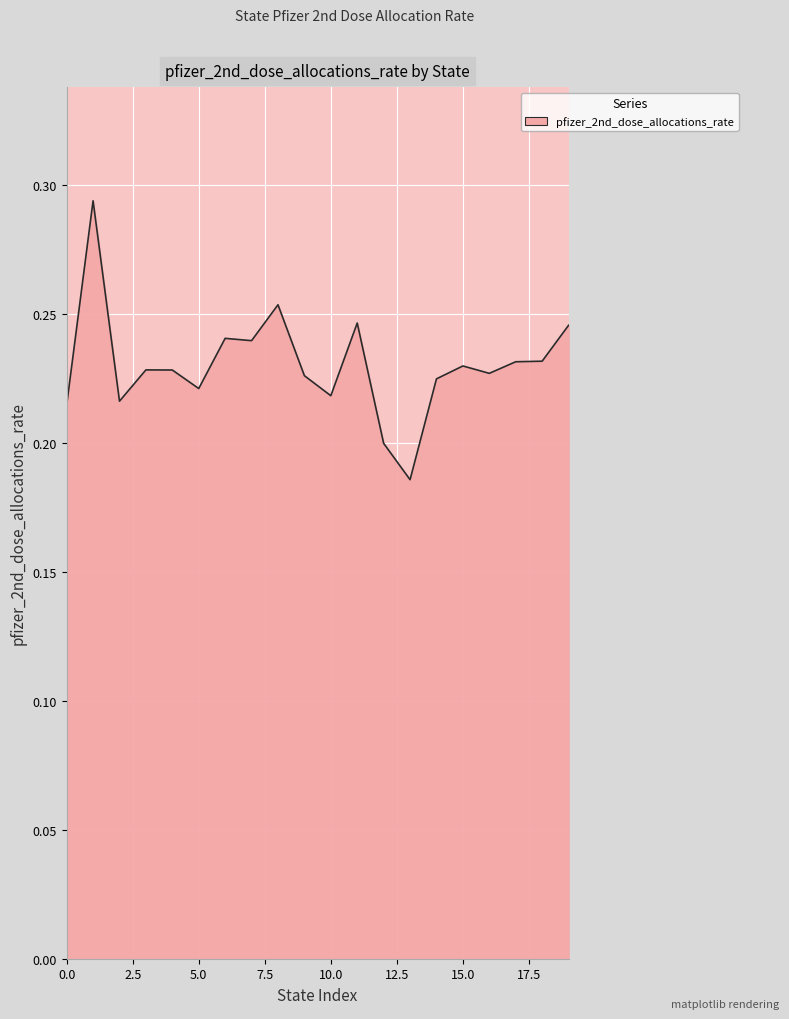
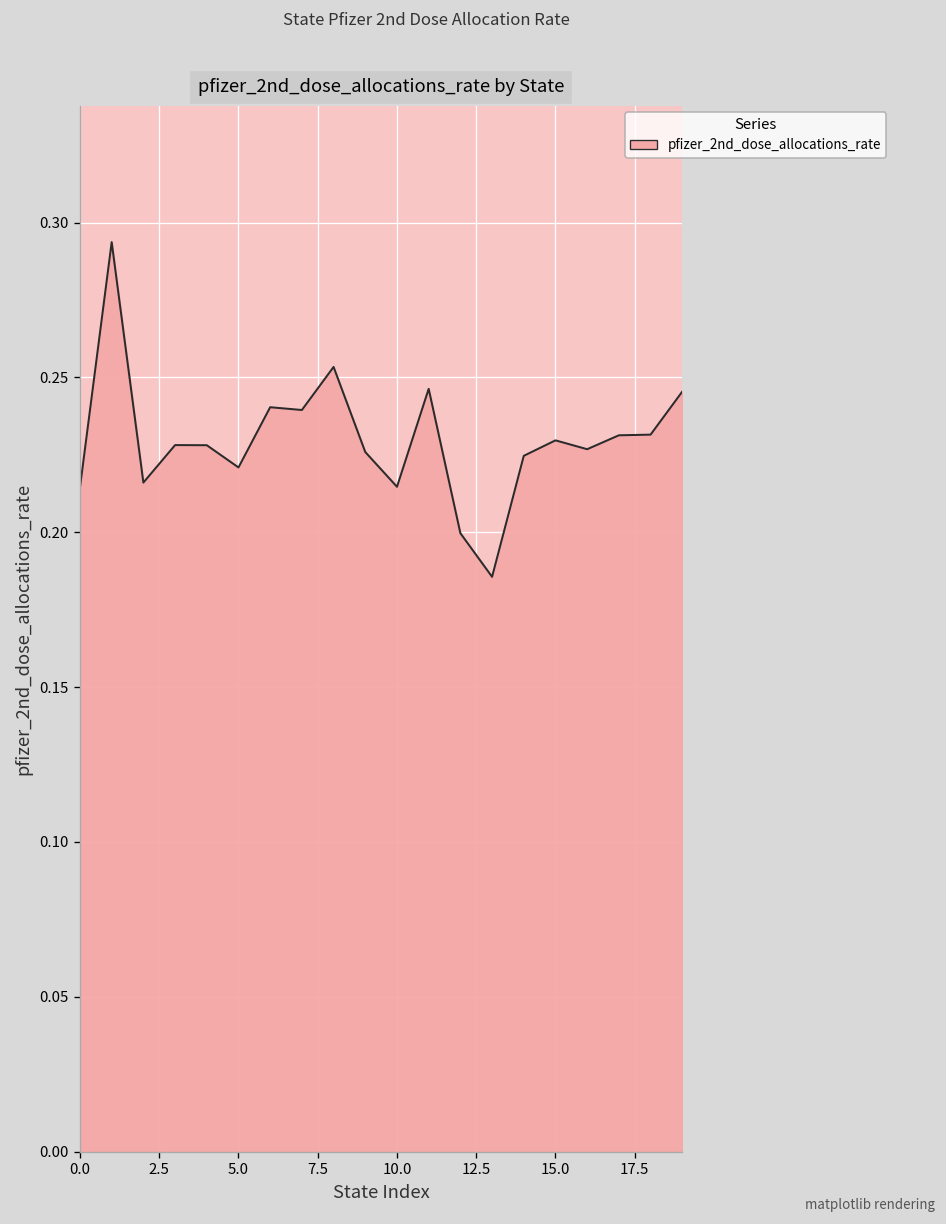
  {
    "0.0": 0.214,
    "5.0": 0.221,
-   "10.0": 0.218,
+   "10.0": 0.215,
    "15.0": 0.230
  }
